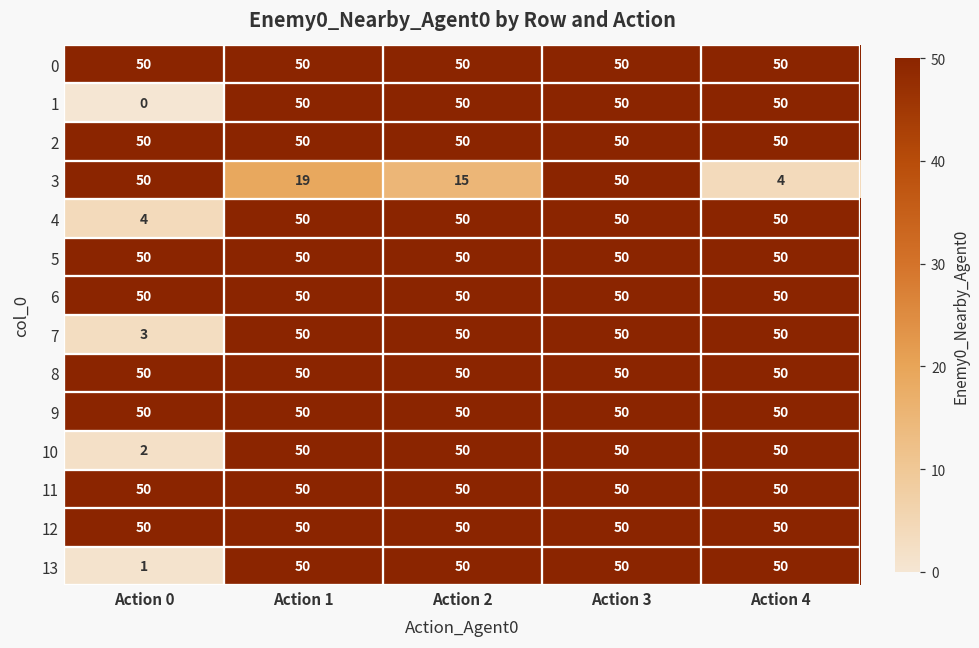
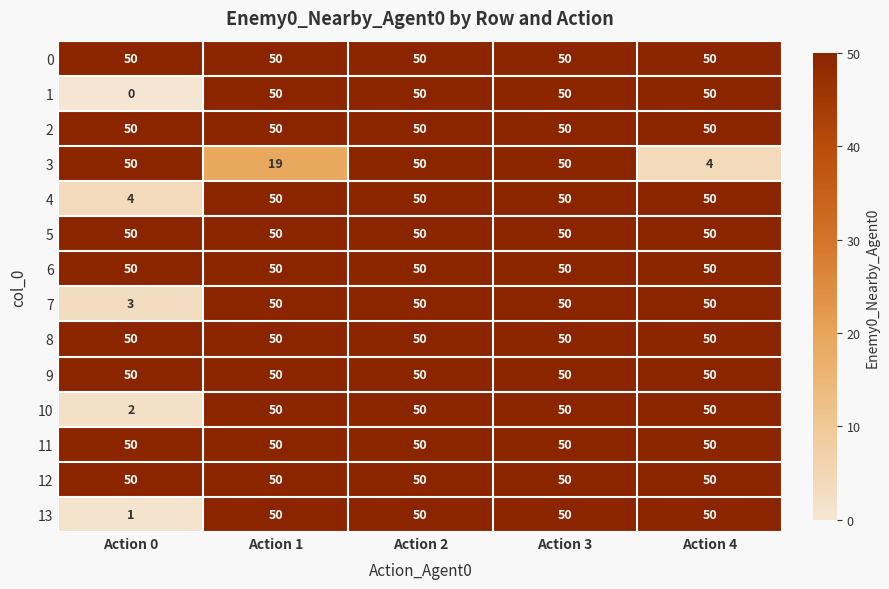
  {
    "0": {
      "Action 0": 50,
      "Action 1": 50,
      "Action 2": 50,
      "Action 3": 50,
      "Action 4": 50
    },
    "1": {
      "Action 0": 0,
      "Action 1": 50,
      "Action 2": 50,
      "Action 3": 50,
      "Action 4": 50
    },
    "2": {
      "Action 0": 50,
      "Action 1": 50,
      "Action 2": 50,
      "Action 3": 50,
      "Action 4": 50
    },
    "3": {
      "Action 0": 50,
      "Action 1": 19,
-     "Action 2": 15,
+     "Action 2": 50,
      "Action 3": 50,
      "Action 4": 4
    },
    "4": {
      "Action 0": 4,
      "Action 1": 50,
      "Action 2": 50,
      "Action 3": 50,
      "Action 4": 50
    },
    "5": {
      "Action 0": 50,
      "Action 1": 50,
      "Action 2": 50,
      "Action 3": 50,
      "Action 4": 50
    },
    "6": {
      "Action 0": 50,
      "Action 1": 50,
      "Action 2": 50,
      "Action 3": 50,
      "Action 4": 50
    },
    "7": {
      "Action 0": 3,
      "Action 1": 50,
      "Action 2": 50,
      "Action 3": 50,
      "Action 4": 50
    },
    "8": {
      "Action 0": 50,
      "Action 1": 50,
      "Action 2": 50,
      "Action 3": 50,
      "Action 4": 50
    },
    "9": {
      "Action 0": 50,
      "Action 1": 50,
      "Action 2": 50,
      "Action 3": 50,
      "Action 4": 50
    },
    "10": {
      "Action 0": 2,
      "Action 1": 50,
      "Action 2": 50,
      "Action 3": 50,
      "Action 4": 50
    },
    "11": {
      "Action 0": 50,
      "Action 1": 50,
      "Action 2": 50,
      "Action 3": 50,
      "Action 4": 50
    },
    "12": {
      "Action 0": 50,
      "Action 1": 50,
      "Action 2": 50,
      "Action 3": 50,
      "Action 4": 50
    },
    "13": {
      "Action 0": 1,
      "Action 1": 50,
      "Action 2": 50,
      "Action 3": 50,
      "Action 4": 50
    }
  }
